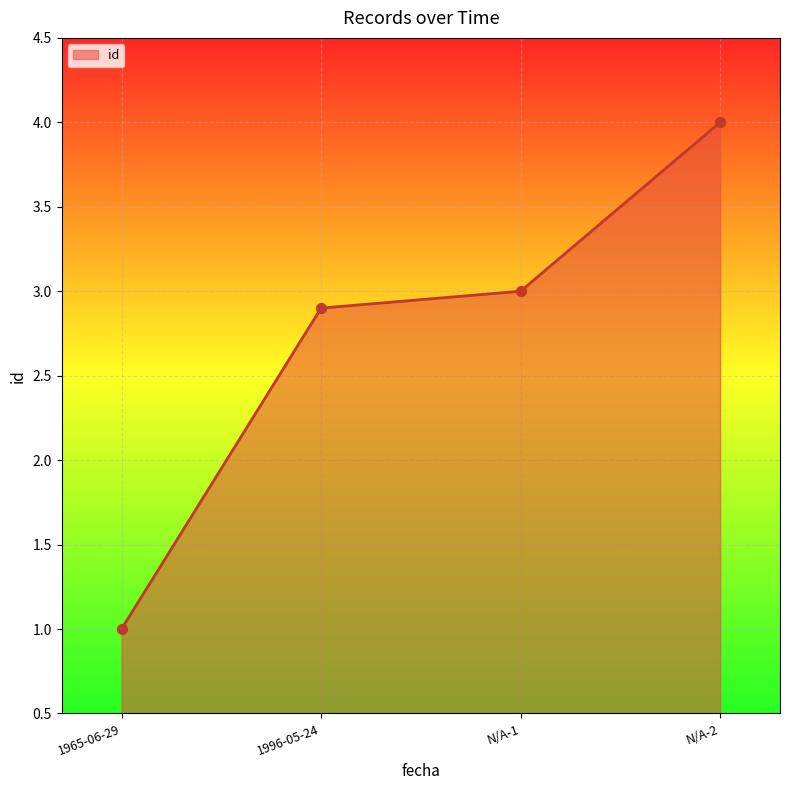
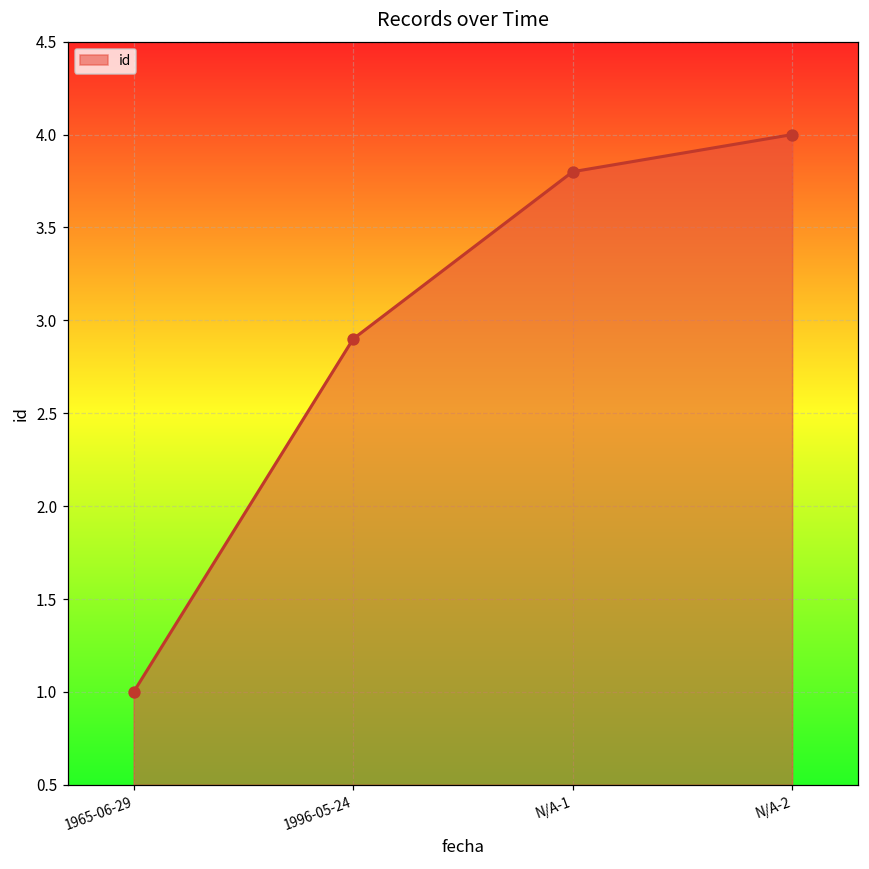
  {
    "1965-06-29": 1.0,
    "1996-05-24": 2.9,
-   "N/A-1": 3.0,
+   "N/A-1": 3.8,
    "N/A-2": 4.0
  }
